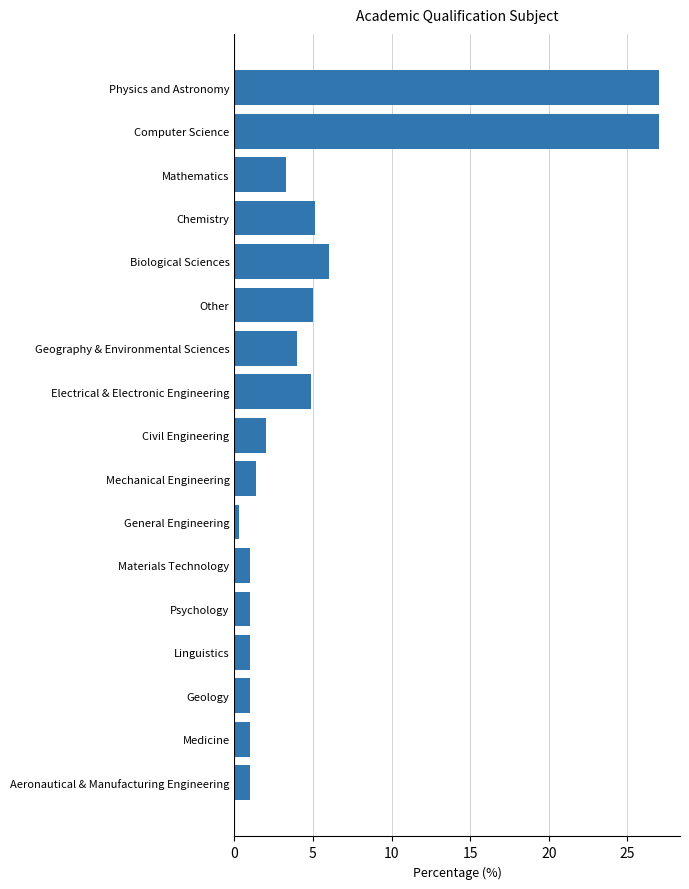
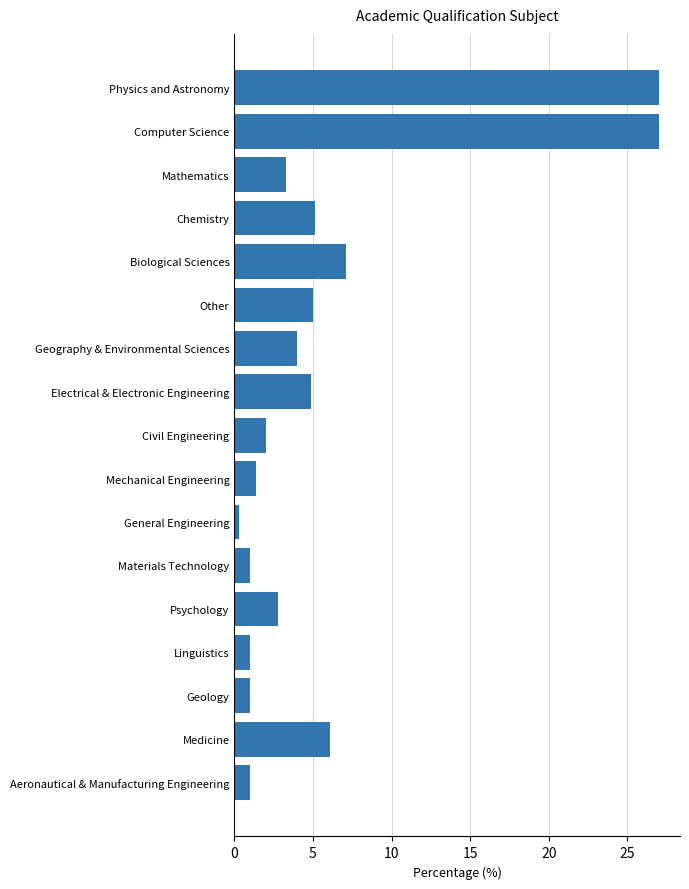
  {
    "Physics and Astronomy": 27.0,
    "Computer Science": 27.0,
    "Mathematics": 3.3,
    "Chemistry": 5.1,
-   "Biological Sciences": 6.0,
+   "Biological Sciences": 7.1,
    "Other": 5.0,
    "Geography & Environmental Sciences": 4.0,
    "Electrical & Electronic Engineering": 4.9,
    "Civil Engineering": 2.0,
    "Mechanical Engineering": 1.4,
    "General Engineering": 0.3,
    "Materials Technology": 1.0,
-   "Psychology": 1.0,
+   "Psychology": 2.8,
    "Linguistics": 1.0,
    "Geology": 1.0,
-   "Medicine": 1.0,
+   "Medicine": 6.1,
    "Aeronautical & Manufacturing Engineering": 1.0
  }
